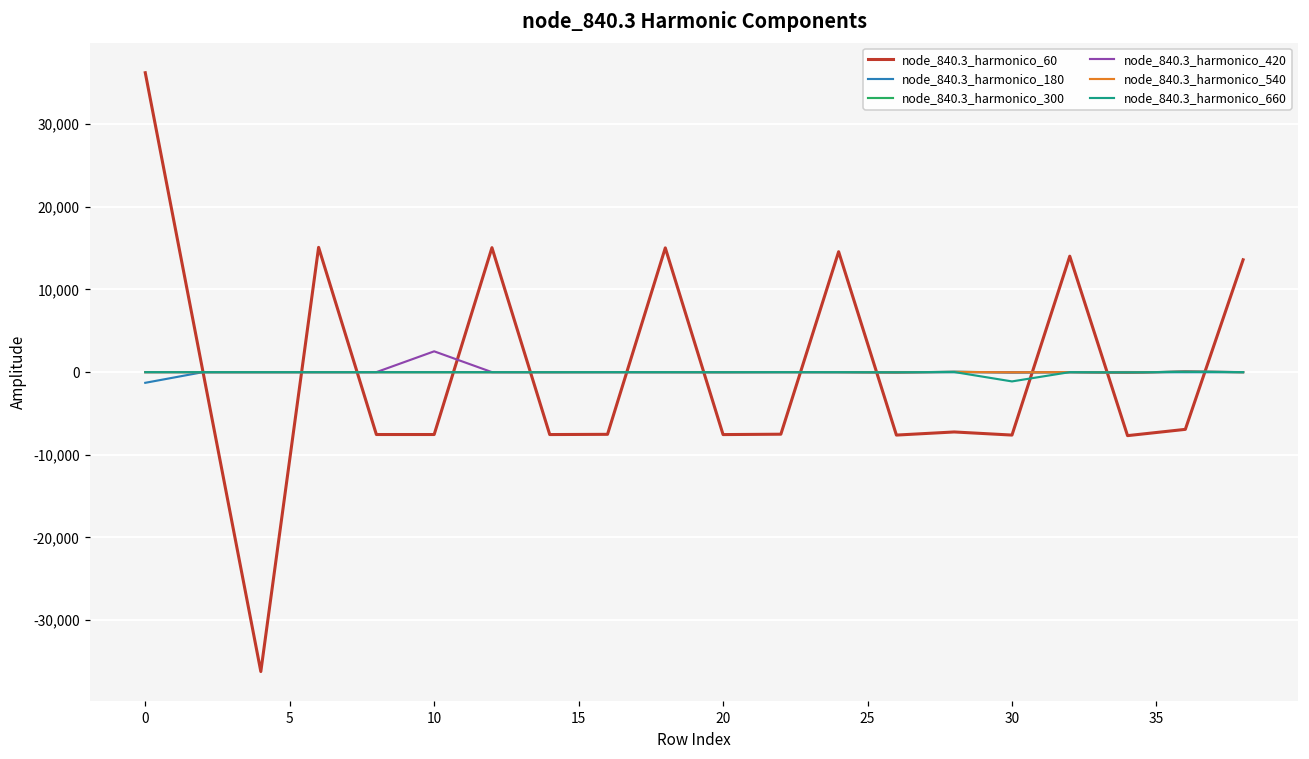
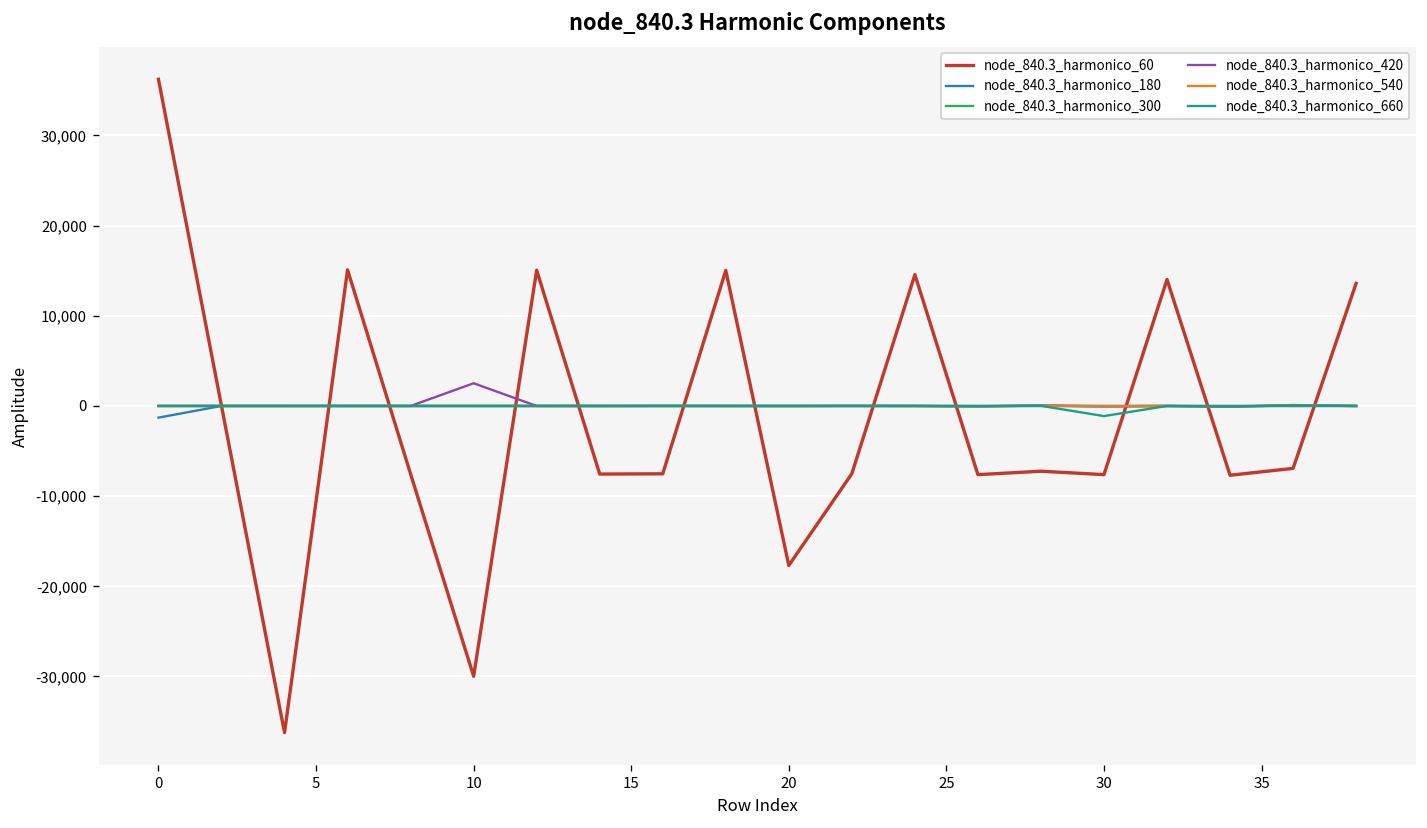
  {
    "node_840.3_harmonico_60": {
      "0": "36,000",
-     "10": "-8,000",
-     "20": "-8,000",
+     "10": "-30,000",
+     "20": "-18,000",
      "30": "-8,000"
    },
    "node_840.3_harmonico_180": {
      "0": "-1,000"
    },
    "node_840.3_harmonico_420": {
      "10": "3,000"
    }
  }
